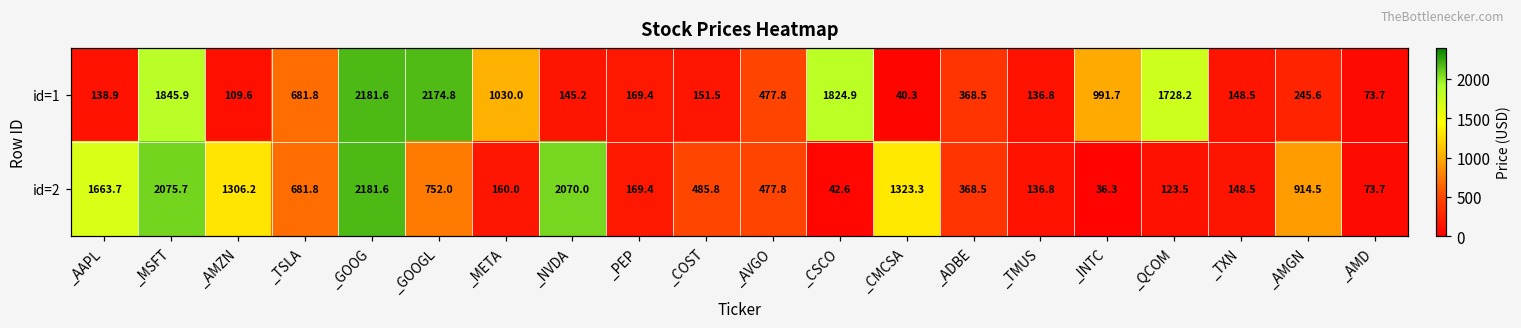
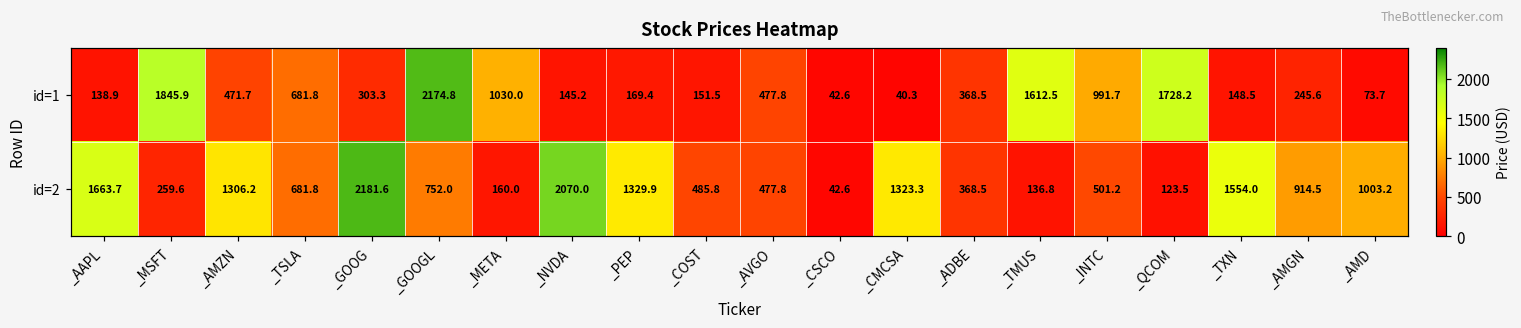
  {
    "id=1": {
      "_AAPL": 138.9,
      "_MSFT": 1845.9,
-     "_AMZN": 109.6,
+     "_AMZN": 471.7,
      "_TSLA": 681.8,
-     "_GOOG": 2181.6,
+     "_GOOG": 303.3,
      "_GOOGL": 2174.8,
      "_META": 1030.0,
      "_NVDA": 145.2,
      "_PEP": 169.4,
      "_COST": 151.5,
      "_AVGO": 477.8,
-     "_CSCO": 1824.9,
+     "_CSCO": 42.6,
      "_CMCSA": 40.3,
      "_ADBE": 368.5,
-     "_TMUS": 136.8,
+     "_TMUS": 1612.5,
      "_INTC": 991.7,
      "_QCOM": 1728.2,
      "_TXN": 148.5,
      "_AMGN": 245.6,
      "_AMD": 73.7
    },
    "id=2": {
      "_AAPL": 1663.7,
-     "_MSFT": 2075.7,
+     "_MSFT": 259.6,
      "_AMZN": 1306.2,
      "_TSLA": 681.8,
      "_GOOG": 2181.6,
      "_GOOGL": 752.0,
      "_META": 160.0,
      "_NVDA": 2070.0,
-     "_PEP": 169.4,
+     "_PEP": 1329.9,
      "_COST": 485.8,
      "_AVGO": 477.8,
      "_CSCO": 42.6,
      "_CMCSA": 1323.3,
      "_ADBE": 368.5,
      "_TMUS": 136.8,
-     "_INTC": 36.3,
+     "_INTC": 501.2,
      "_QCOM": 123.5,
-     "_TXN": 148.5,
+     "_TXN": 1554.0,
      "_AMGN": 914.5,
-     "_AMD": 73.7
+     "_AMD": 1003.2
    }
  }
